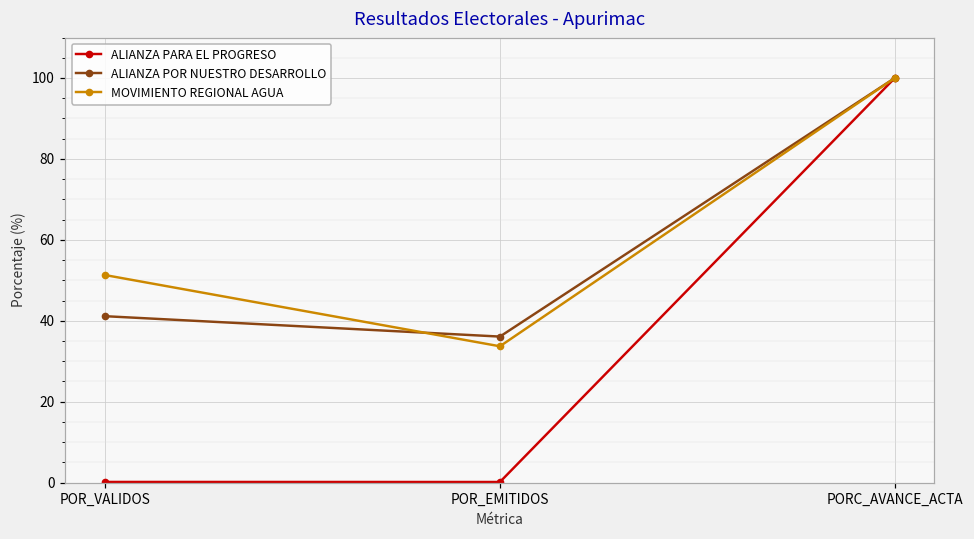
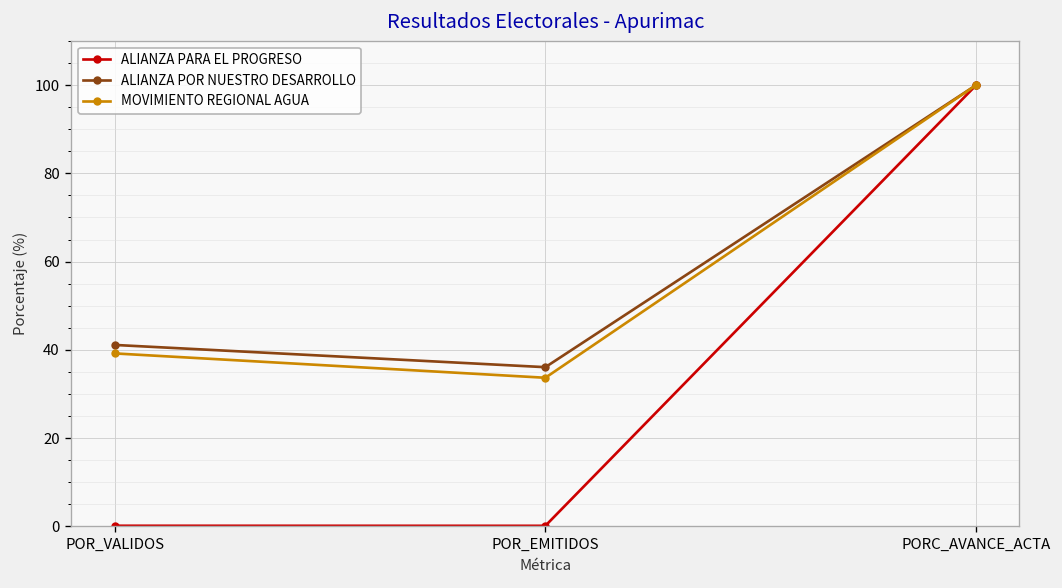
  {
    "ALIANZA PARA EL PROGRESO": {
      "POR_VALIDOS": 0,
      "POR_EMITIDOS": 0
    },
    "ALIANZA POR NUESTRO DESARROLLO": {
      "POR_VALIDOS": 41,
      "POR_EMITIDOS": 36
    },
    "MOVIMIENTO REGIONAL AGUA": {
-     "POR_VALIDOS": 51,
+     "POR_VALIDOS": 39,
      "POR_EMITIDOS": 34
    }
  }
